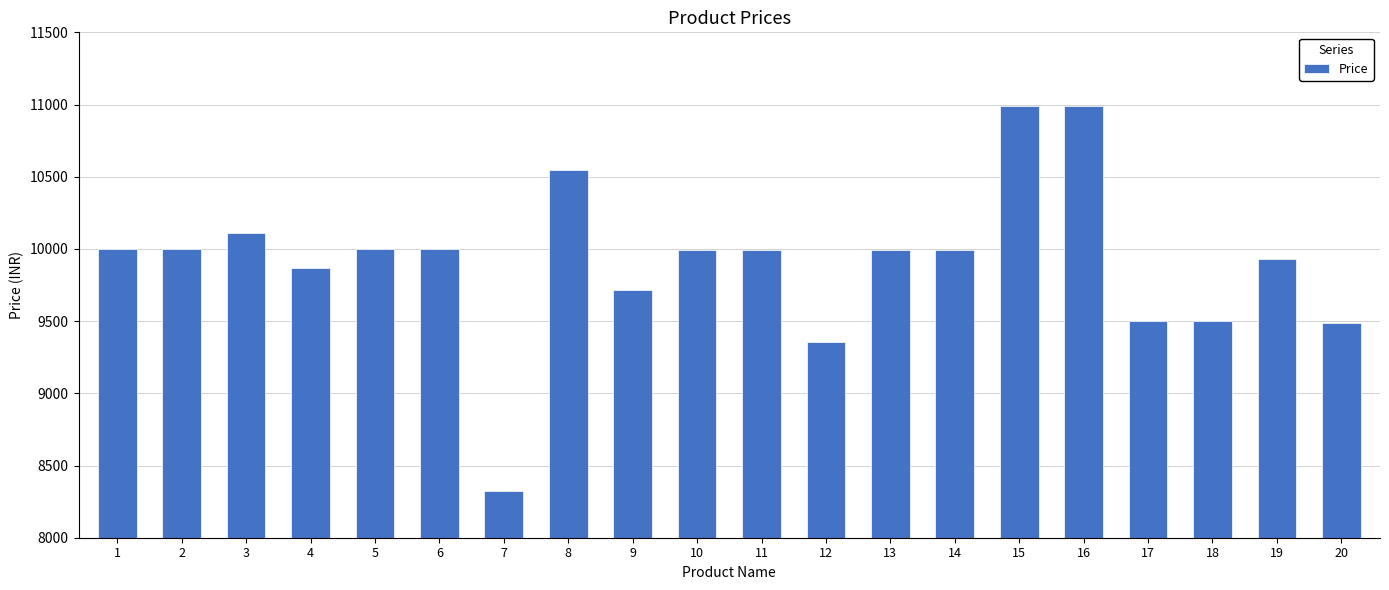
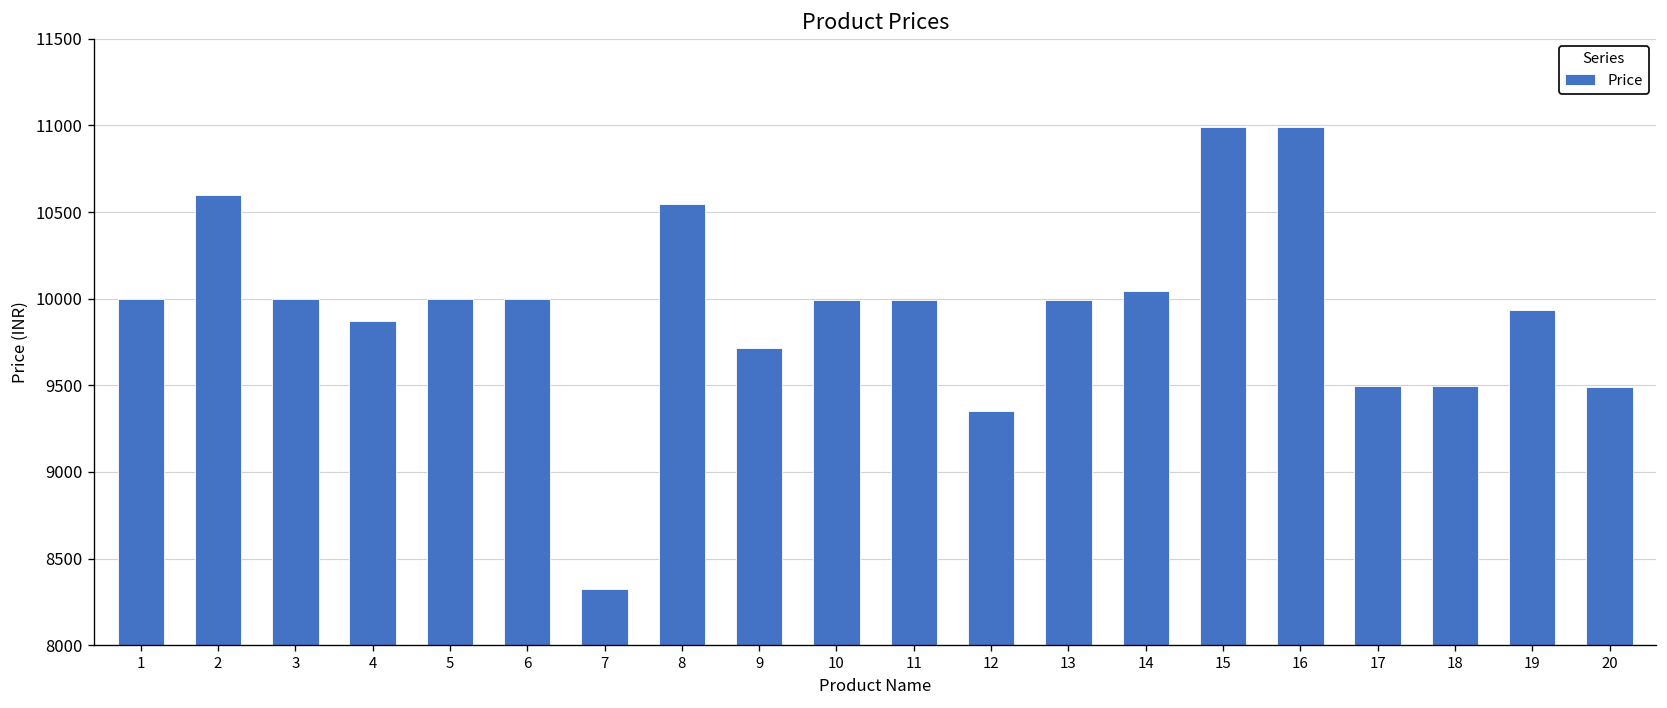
  {
    "1": 10000,
-   "2": 10000,
-   "3": 10110,
+   "2": 10600,
+   "3": 10000,
    "4": 9870,
    "5": 10000,
    "6": 10000,
    "7": 8330,
    "8": 10550,
    "9": 9710,
    "10": 9990,
    "11": 9990,
    "12": 9350,
    "13": 9990,
-   "14": 9990,
+   "14": 10050,
    "15": 10990,
    "16": 10990,
    "17": 9500,
    "18": 9500,
    "19": 9930,
    "20": 9490
  }
